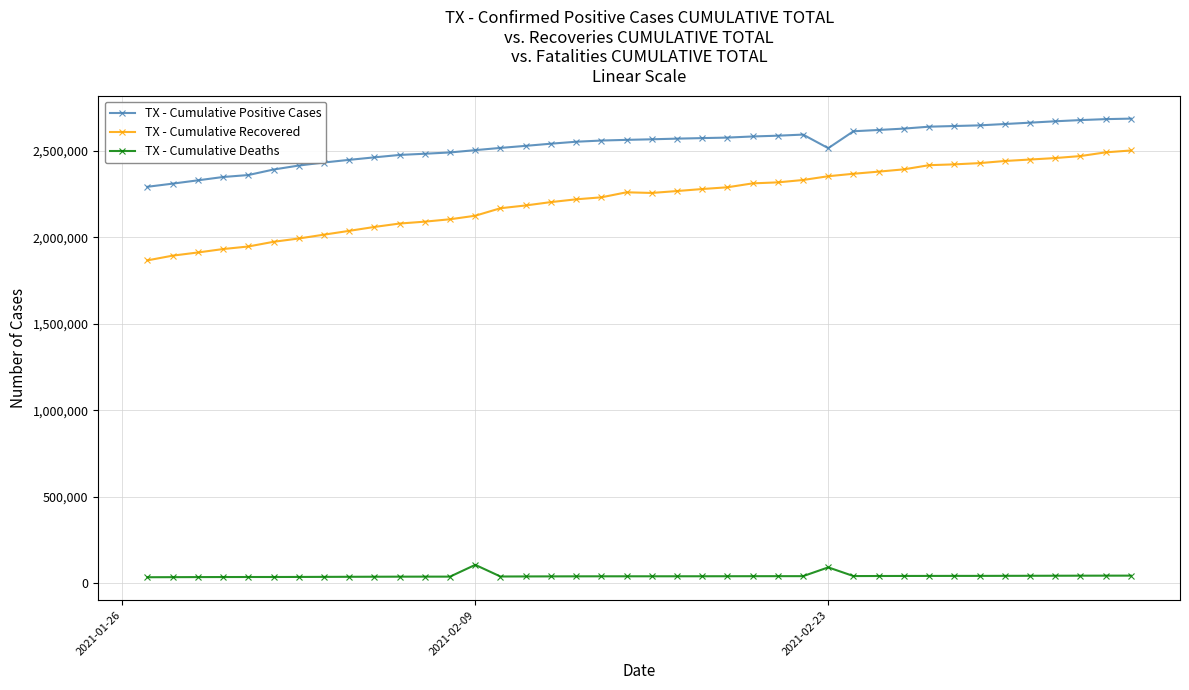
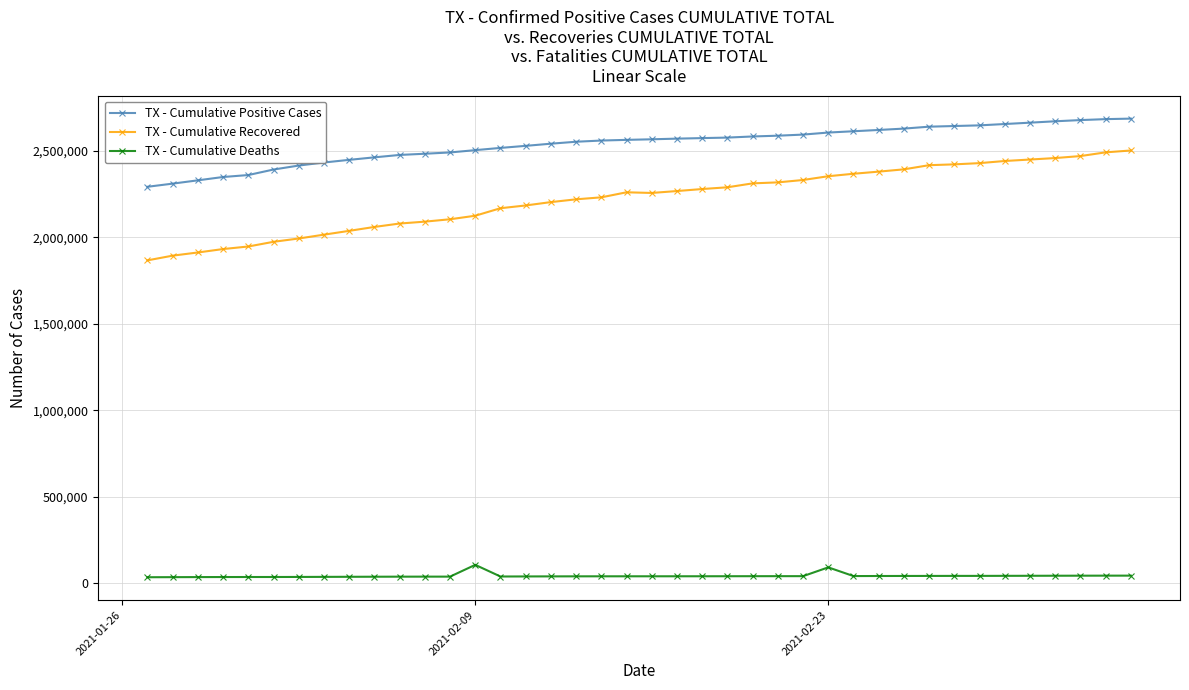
  {
    "TX - Cumulative Positive Cases": {
      "2021-02-09": "2,500,000",
-     "2021-02-23": "2,520,000"
+     "2021-02-23": "2,610,000"
    },
    "TX - Cumulative Recovered": {
      "2021-02-09": "2,130,000",
      "2021-02-23": "2,350,000"
    },
    "TX - Cumulative Deaths": {
      "2021-02-09": "110,000",
      "2021-02-23": "90,000"
    }
  }
